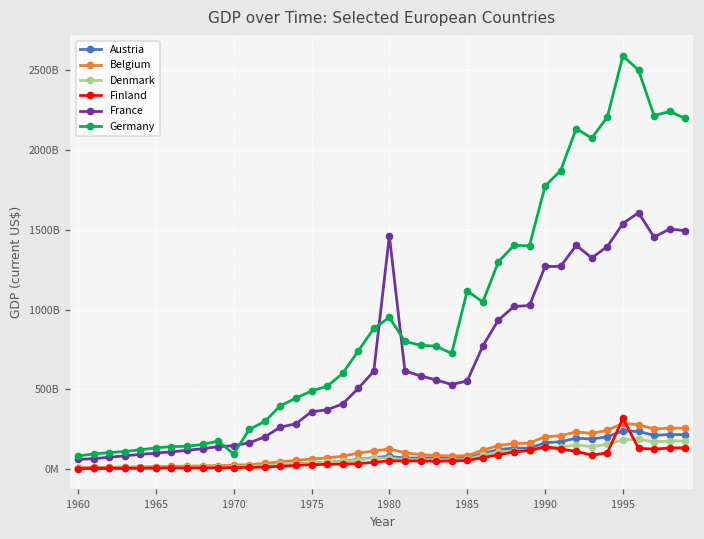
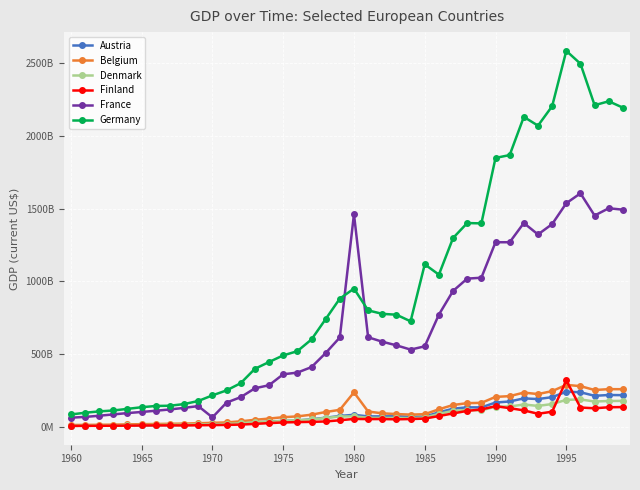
  {
    "Austria": {
      "1990": 170000000000,
      "1995": 240000000000
    },
    "Belgium": {
      "1975": 70000000000,
-     "1980": 130000000000,
+     "1980": 240000000000,
      "1990": 210000000000,
      "1995": 290000000000
    },
    "Denmark": {
      "1995": 190000000000
    },
    "Finland": {
      "1995": 320000000000
    },
    "France": {
      "1960": 60000000000,
      "1965": 100000000000,
-     "1970": 150000000000,
+     "1970": 60000000000,
      "1975": 360000000000,
      "1980": 1460000000000,
      "1985": 550000000000,
      "1990": 1270000000000,
      "1995": 1540000000000
    },
    "Germany": {
      "1960": 80000000000,
      "1965": 130000000000,
-     "1970": 100000000000,
+     "1970": 220000000000,
      "1975": 490000000000,
      "1980": 950000000000,
      "1985": 1120000000000,
-     "1990": 1770000000000,
+     "1990": 1850000000000,
      "1995": 2590000000000
    }
  }
